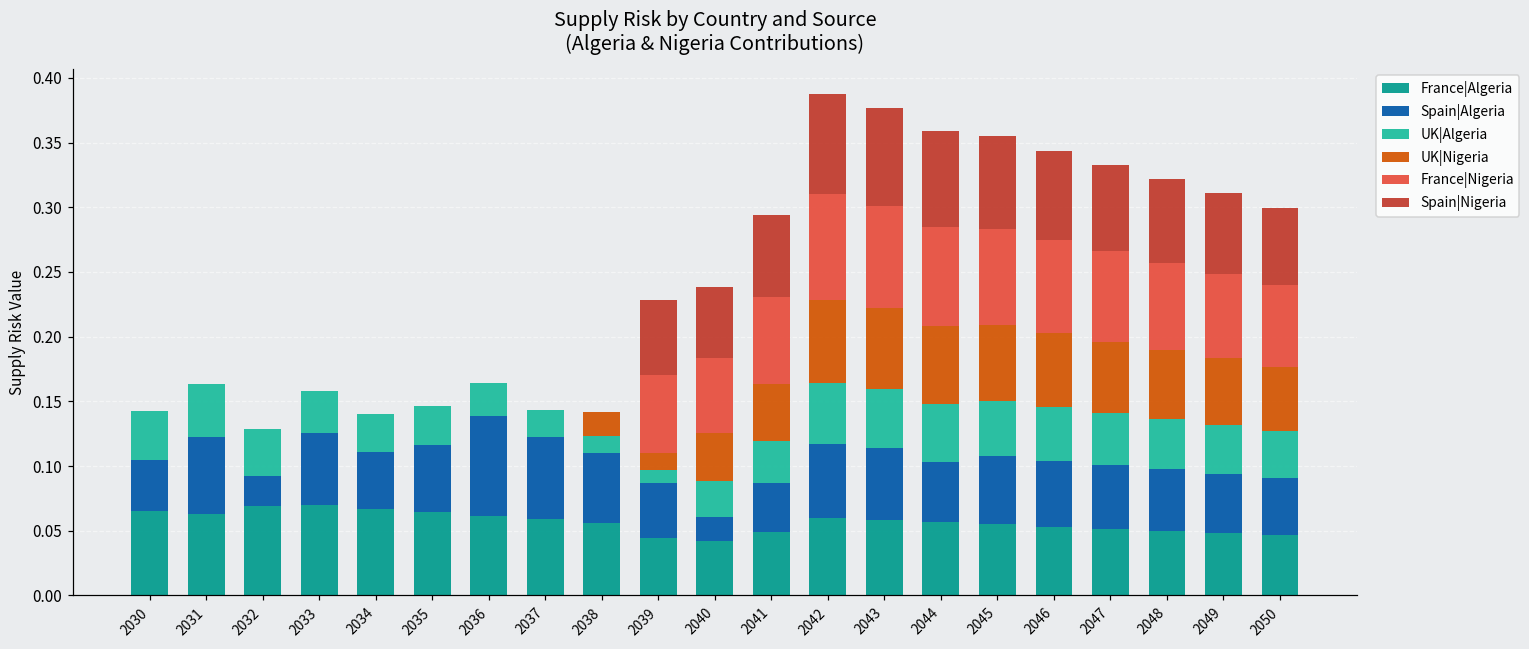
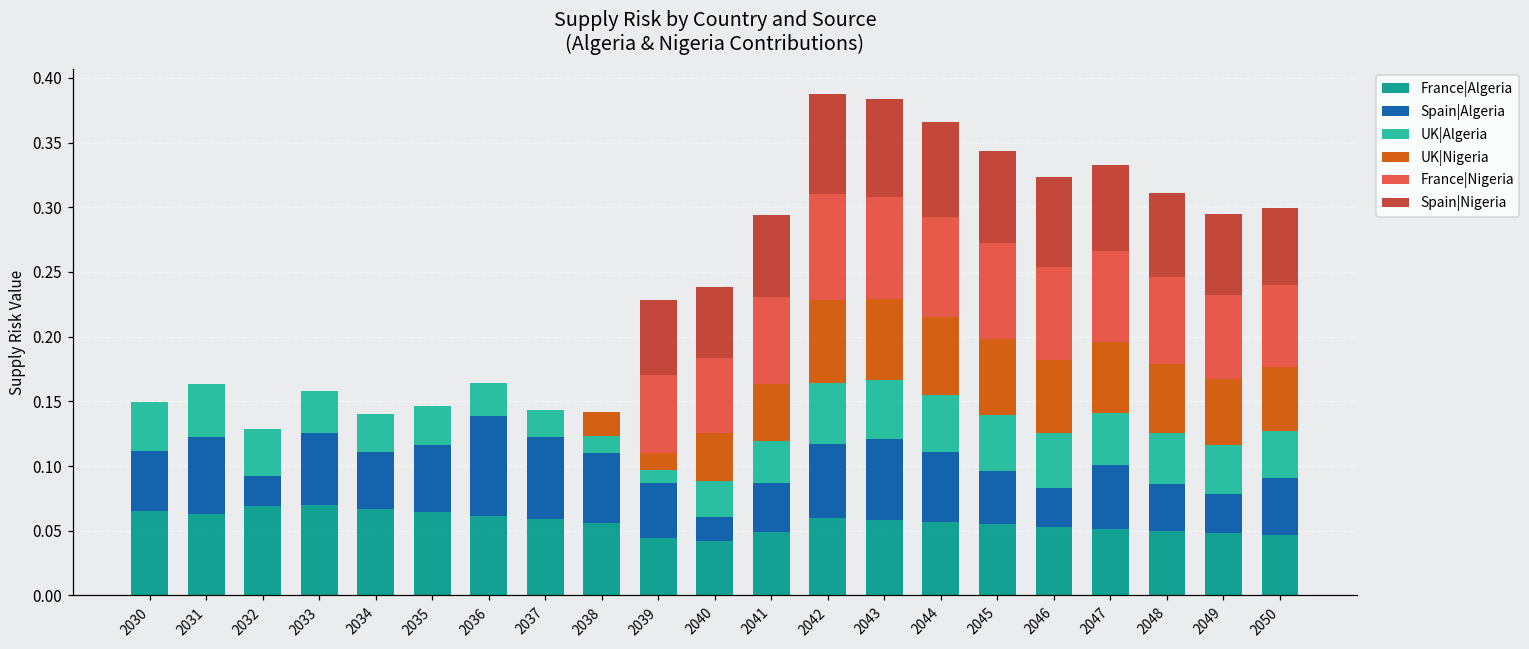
  {
    "Spain|Algeria": {
-     "2030": 0.040,
+     "2030": 0.047,
      "2031": 0.060,
      "2032": 0.023,
      "2033": 0.056,
      "2034": 0.044,
      "2035": 0.052,
      "2036": 0.077,
      "2037": 0.064,
      "2038": 0.054,
      "2039": 0.043,
      "2040": 0.018,
      "2041": 0.038,
      "2042": 0.057,
-     "2043": 0.056,
-     "2044": 0.047,
-     "2045": 0.052,
-     "2046": 0.051,
+     "2043": 0.063,
+     "2044": 0.054,
+     "2045": 0.041,
+     "2046": 0.030,
      "2047": 0.049,
-     "2048": 0.048,
-     "2049": 0.046,
+     "2048": 0.037,
+     "2049": 0.030,
      "2050": 0.044
    }
  }
